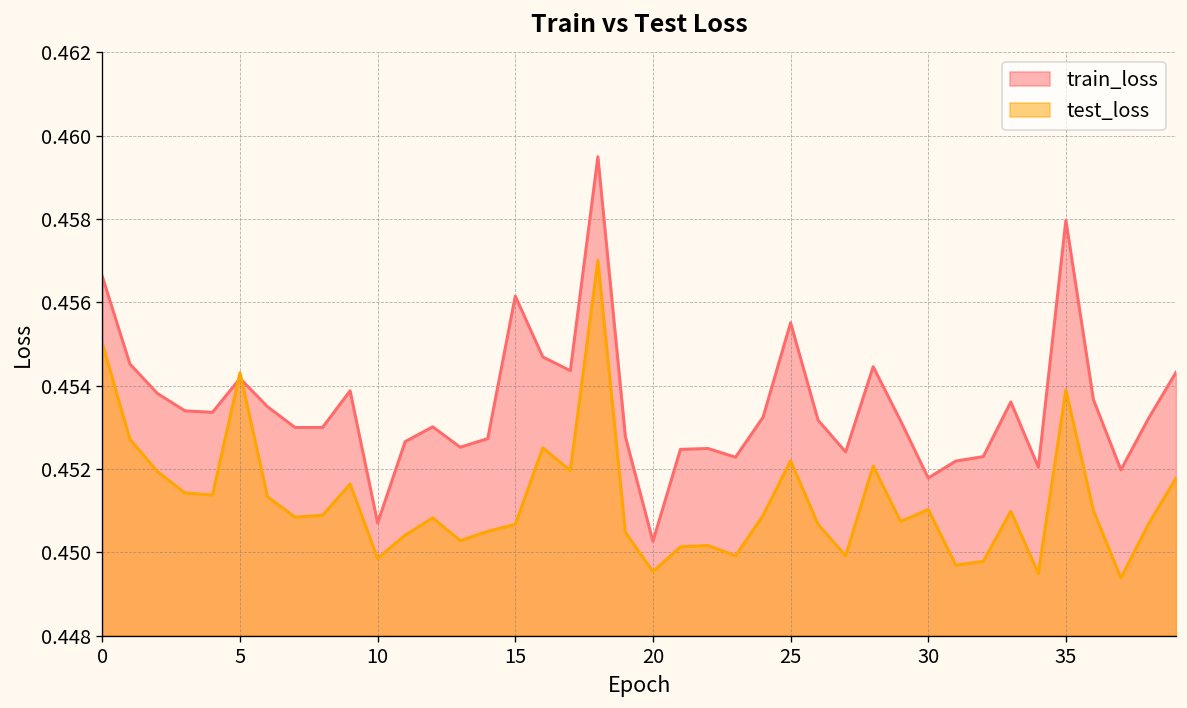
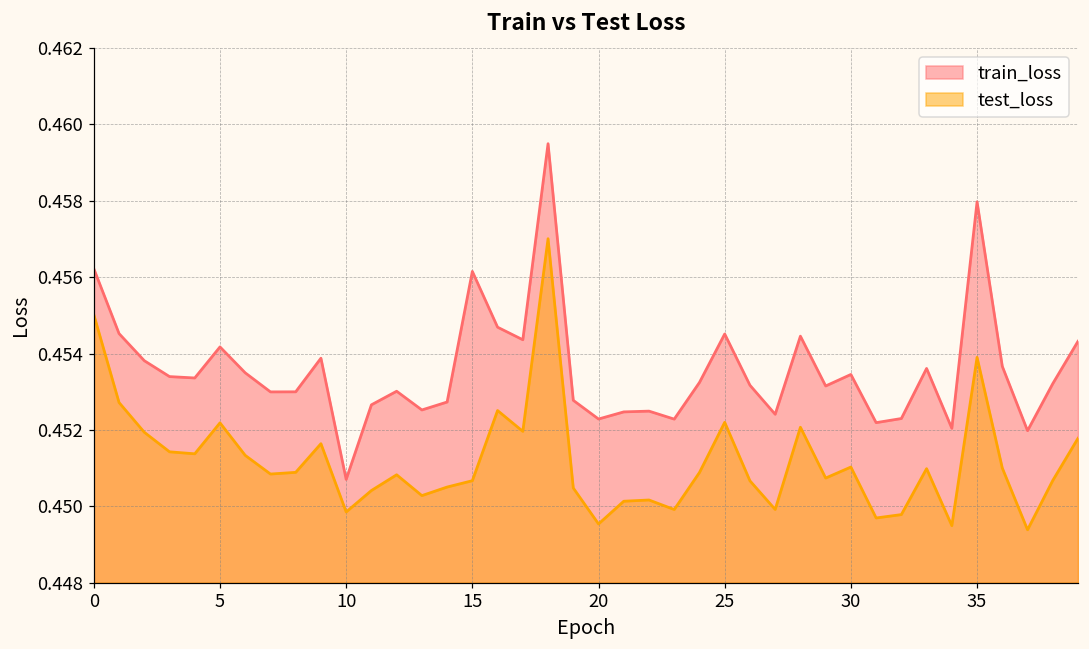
  {
    "train_loss": {
-     "0": 0.4566,
+     "0": 0.4562,
      "5": 0.4542,
      "10": 0.4507,
      "15": 0.4562,
-     "20": 0.4503,
-     "25": 0.4555,
-     "30": 0.4518,
+     "20": 0.4523,
+     "25": 0.4545,
+     "30": 0.4535,
      "35": 0.4580
    },
    "test_loss": {
      "0": 0.4550,
-     "5": 0.4543,
+     "5": 0.4522,
      "10": 0.4499,
      "15": 0.4507,
      "20": 0.4495,
      "25": 0.4522,
      "30": 0.4510,
      "35": 0.4539
    }
  }
